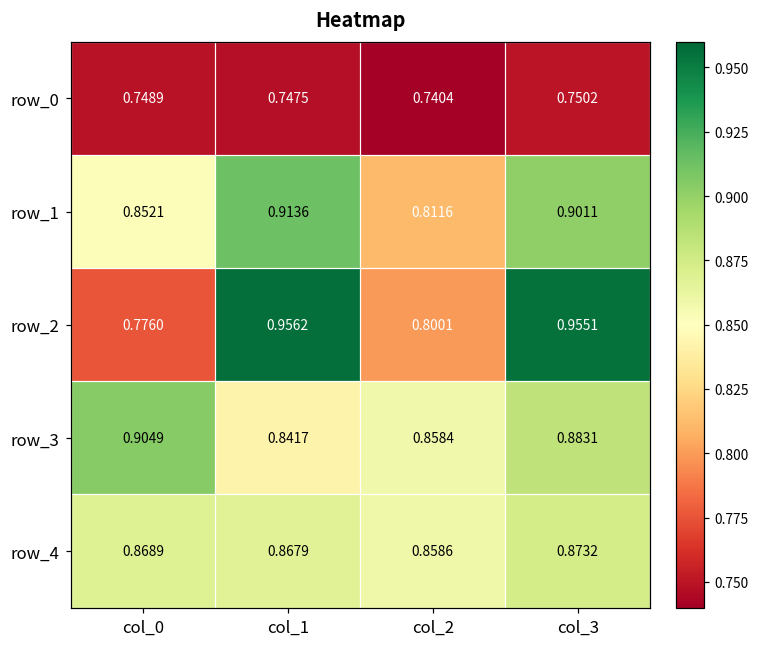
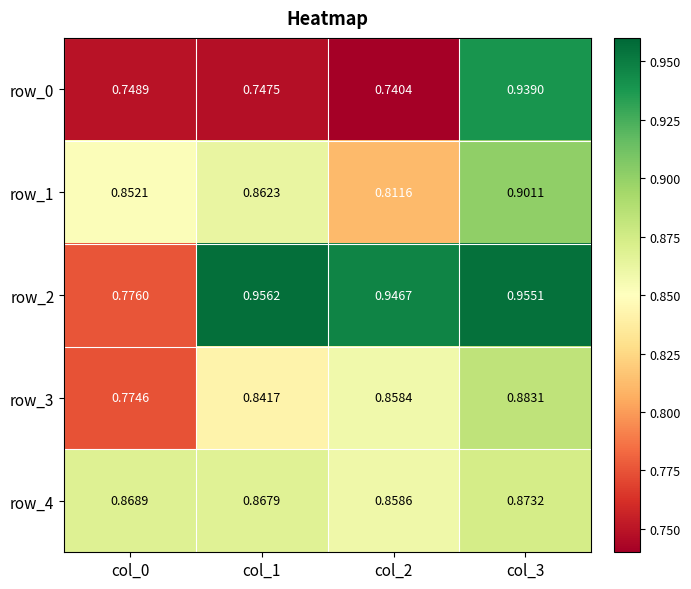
  {
    "row_0": {
      "col_0": 0.7489,
      "col_1": 0.7475,
      "col_2": 0.7404,
-     "col_3": 0.7502
+     "col_3": 0.9390
    },
    "row_1": {
      "col_0": 0.8521,
-     "col_1": 0.9136,
+     "col_1": 0.8623,
      "col_2": 0.8116,
      "col_3": 0.9011
    },
    "row_2": {
      "col_0": 0.7760,
      "col_1": 0.9562,
-     "col_2": 0.8001,
+     "col_2": 0.9467,
      "col_3": 0.9551
    },
    "row_3": {
-     "col_0": 0.9049,
+     "col_0": 0.7746,
      "col_1": 0.8417,
      "col_2": 0.8584,
      "col_3": 0.8831
    },
    "row_4": {
      "col_0": 0.8689,
      "col_1": 0.8679,
      "col_2": 0.8586,
      "col_3": 0.8732
    }
  }
